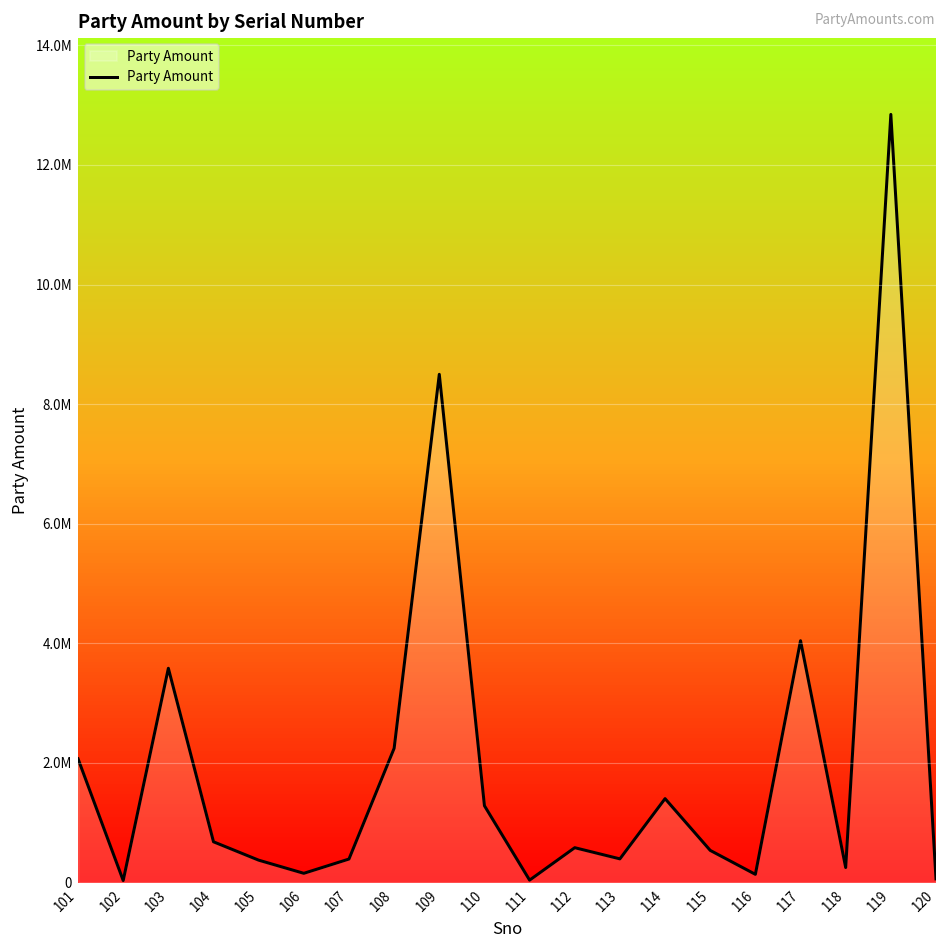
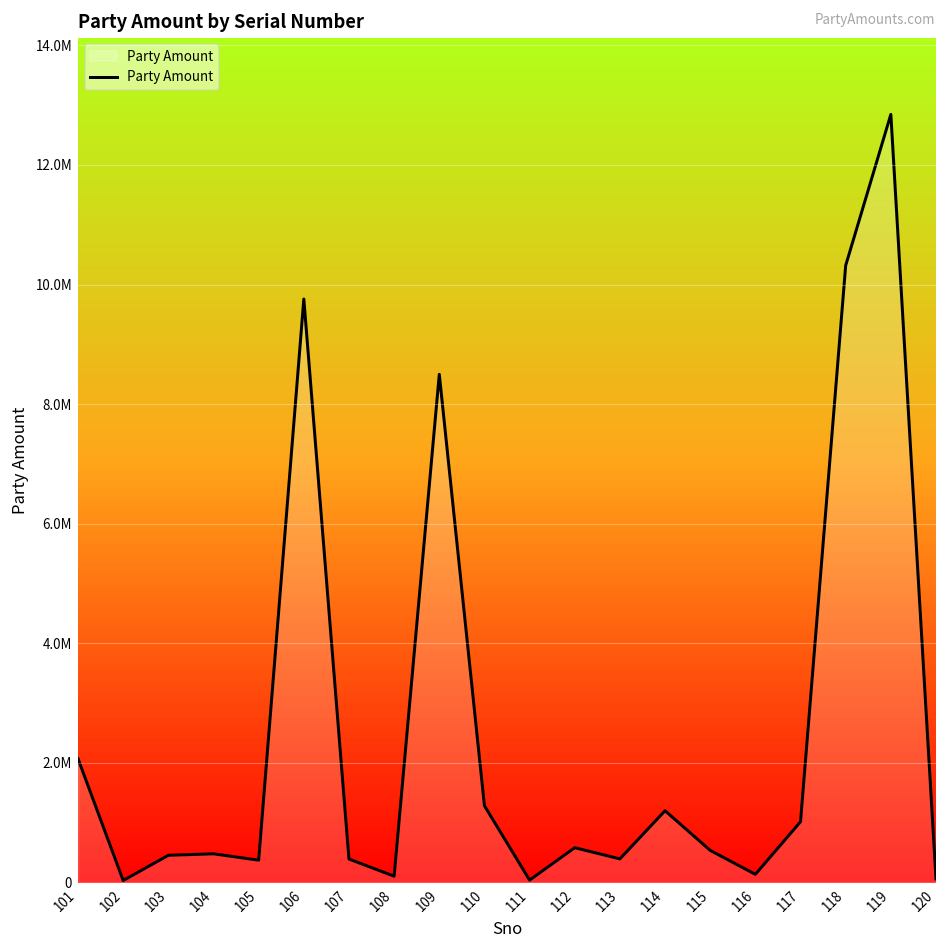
  {
    "101": 2100000,
    "102": 0,
-   "103": 3600000,
-   "104": 700000,
+   "103": 500000,
+   "104": 500000,
    "105": 400000,
-   "106": 200000,
+   "106": 9800000,
    "107": 400000,
-   "108": 2200000,
+   "108": 100000,
    "109": 8500000,
    "110": 1300000,
    "111": 0,
    "112": 600000,
    "113": 400000,
-   "114": 1400000,
+   "114": 1200000,
    "115": 500000,
    "116": 100000,
-   "117": 4000000,
-   "118": 300000,
+   "117": 1000000,
+   "118": 10300000,
    "119": 12800000,
    "120": 100000
  }
